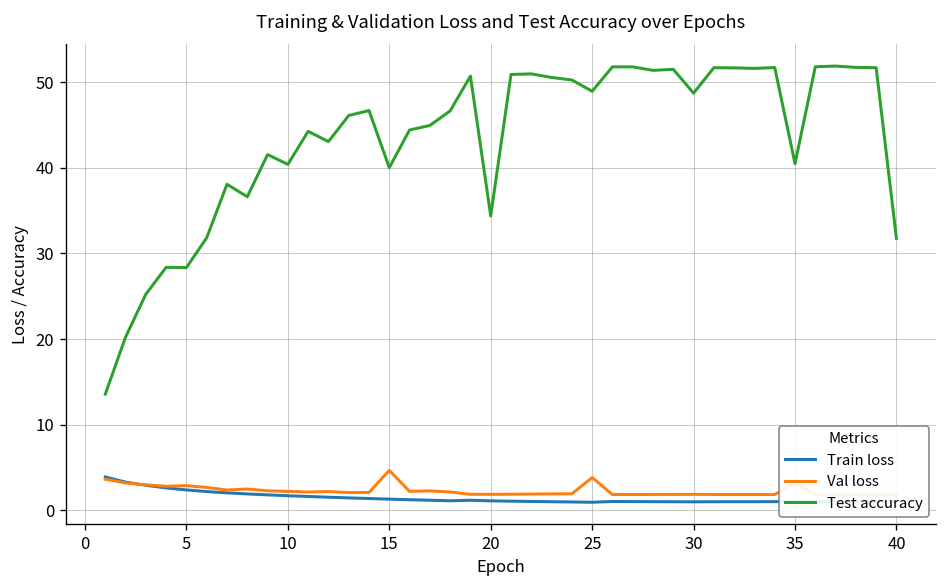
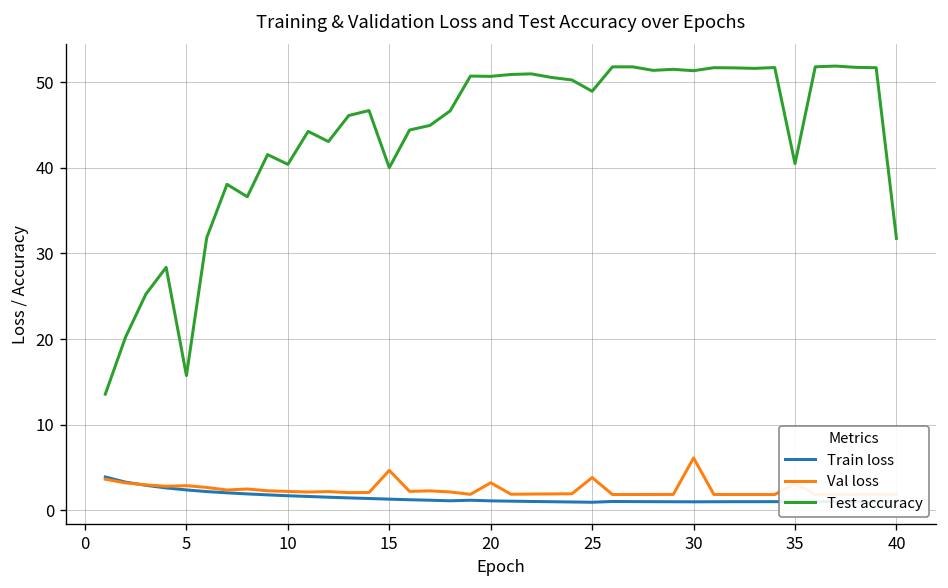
  {
    "Train loss": {
      "5": 2,
      "10": 2,
      "15": 1,
      "20": 1,
      "25": 1,
      "30": 1
    },
    "Val loss": {
      "5": 3,
      "10": 2,
      "15": 5,
-     "20": 2,
+     "20": 3,
      "25": 4,
-     "30": 2
+     "30": 6
    },
    "Test accuracy": {
-     "5": 28,
+     "5": 16,
      "10": 40,
      "15": 40,
-     "20": 34,
+     "20": 51,
      "25": 49,
-     "30": 49,
+     "30": 51,
      "35": 40,
      "40": 32
    }
  }
